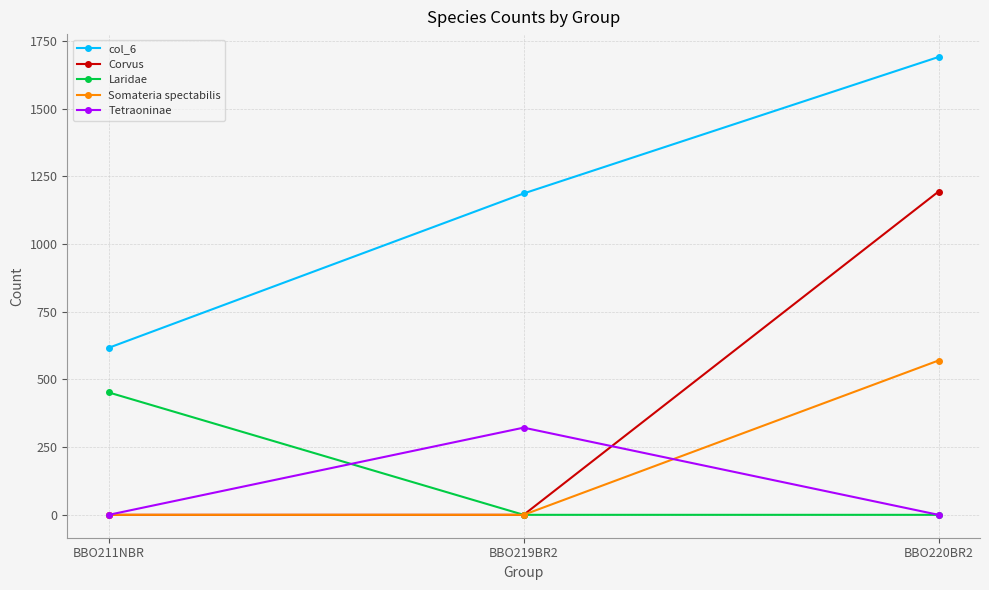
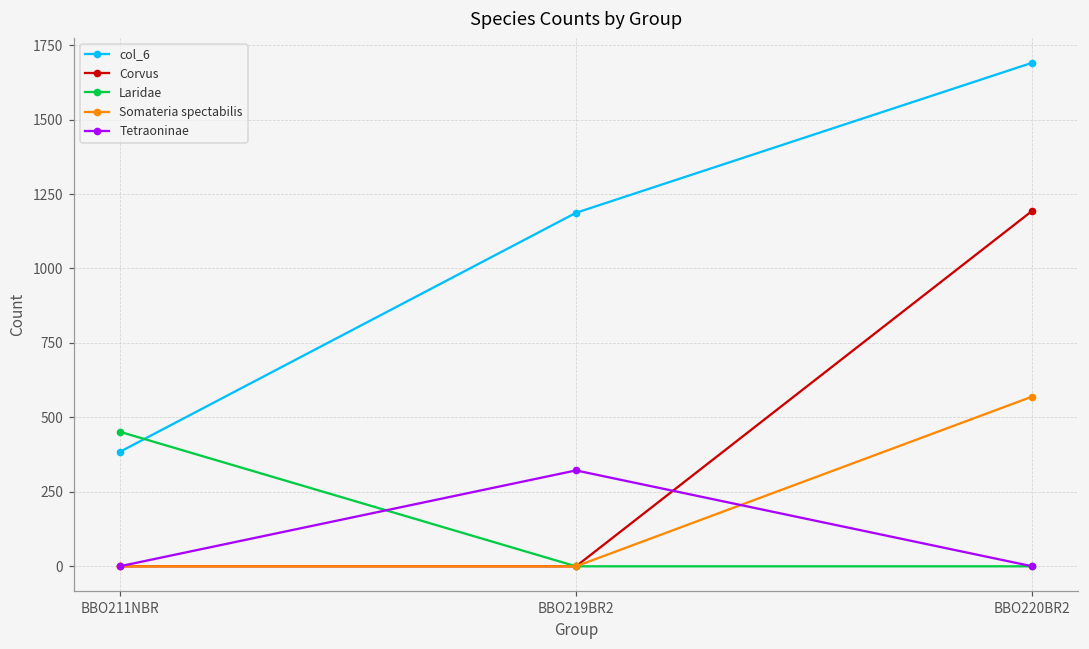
  {
    "col_6": {
-     "BBO211NBR": 620,
+     "BBO211NBR": 380,
      "BBO219BR2": 1190,
      "BBO220BR2": 1690
    },
    "Corvus": {
      "BBO220BR2": 1190
    },
    "Laridae": {
      "BBO211NBR": 450
    },
    "Somateria spectabilis": {
      "BBO220BR2": 570
    },
    "Tetraoninae": {
      "BBO219BR2": 320
    }
  }
